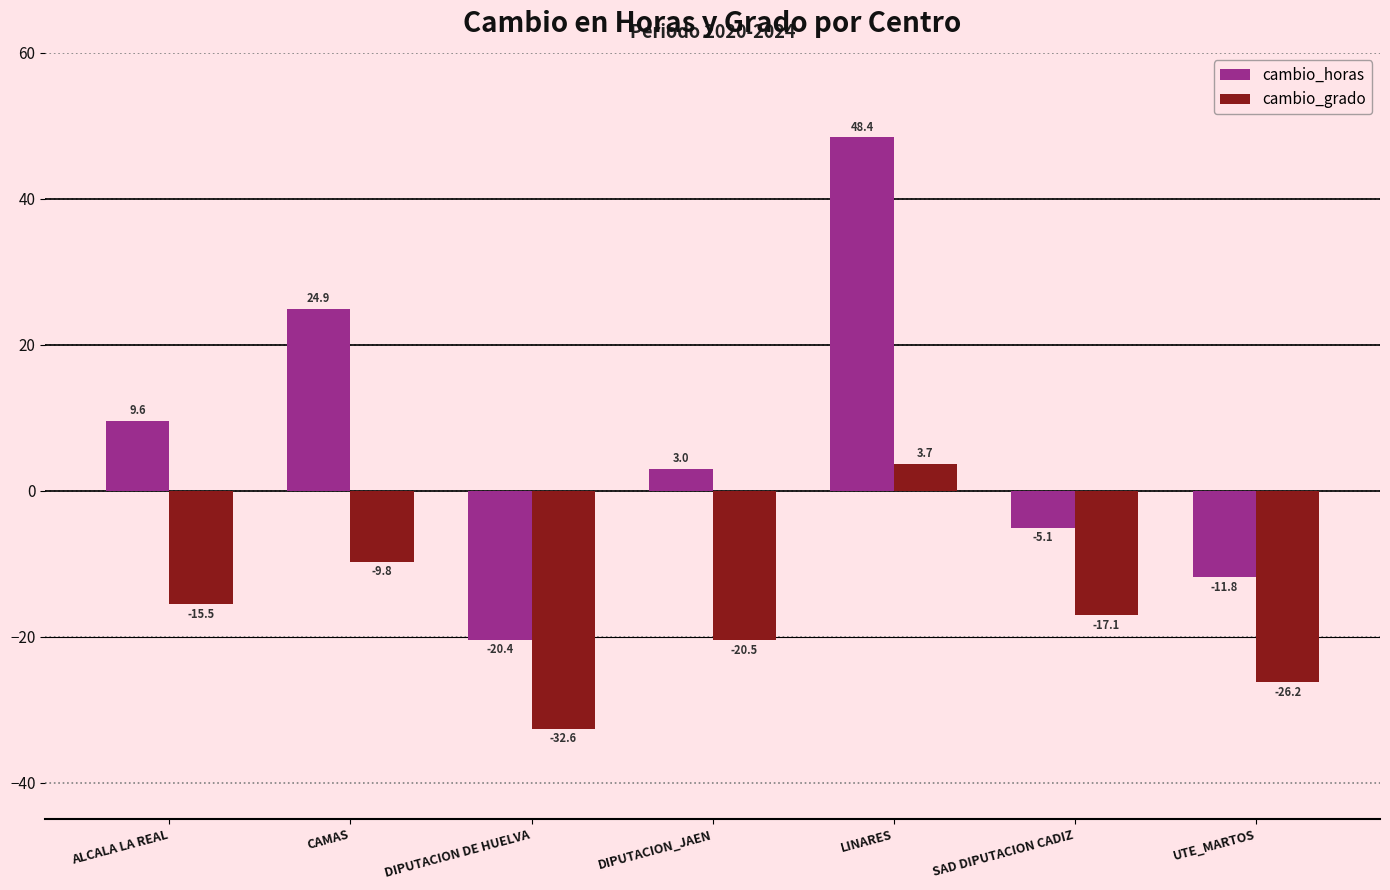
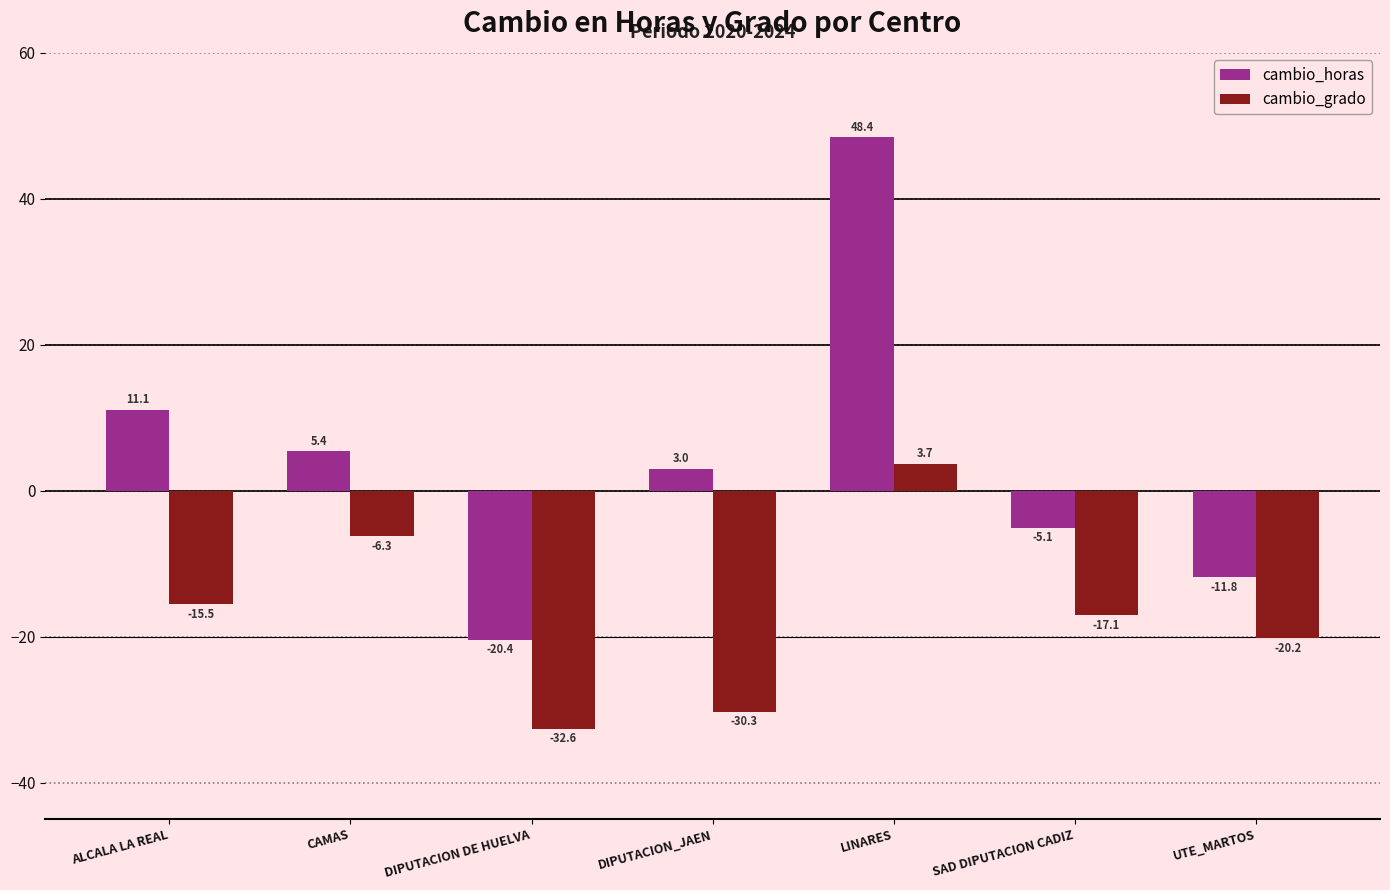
  {
    "cambio_horas": {
-     "ALCALA LA REAL": 9.6,
-     "CAMAS": 24.9,
+     "ALCALA LA REAL": 11.1,
+     "CAMAS": 5.4,
      "DIPUTACION DE HUELVA": -20.4,
      "DIPUTACION_JAEN": 3.0,
      "LINARES": 48.4,
      "SAD DIPUTACION CADIZ": -5.1,
      "UTE_MARTOS": -11.8
    },
    "cambio_grado": {
      "ALCALA LA REAL": -15.5,
-     "CAMAS": -9.8,
+     "CAMAS": -6.3,
      "DIPUTACION DE HUELVA": -32.6,
-     "DIPUTACION_JAEN": -20.5,
+     "DIPUTACION_JAEN": -30.3,
      "LINARES": 3.7,
      "SAD DIPUTACION CADIZ": -17.1,
-     "UTE_MARTOS": -26.2
+     "UTE_MARTOS": -20.2
    }
  }
